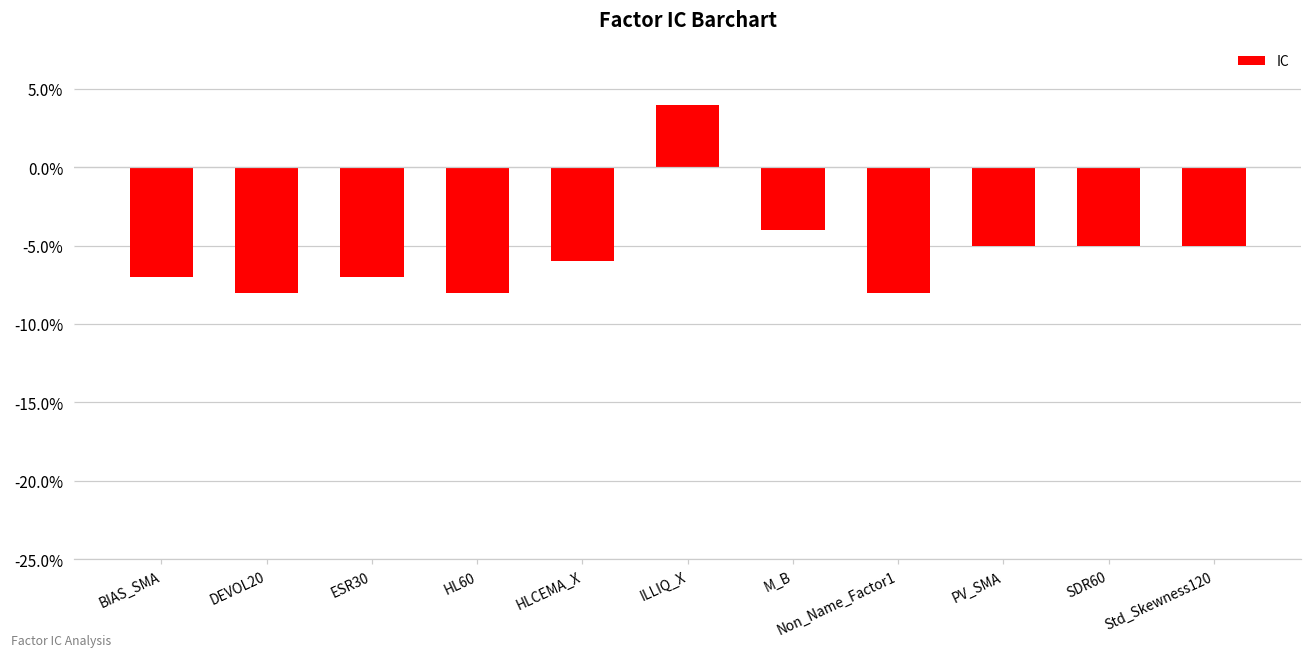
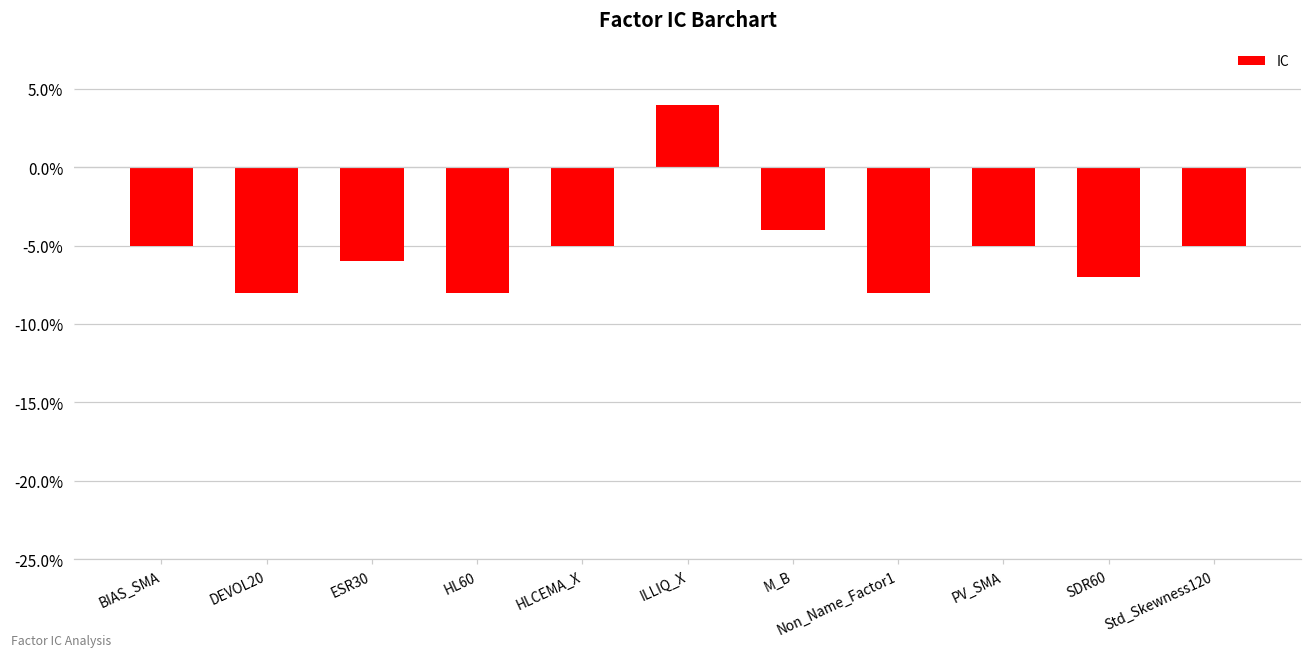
  {
-   "BIAS_SMA": "-7.0%",
+   "BIAS_SMA": "-5.0%",
    "DEVOL20": "-8.0%",
-   "ESR30": "-7.0%",
+   "ESR30": "-6.0%",
    "HL60": "-8.0%",
-   "HLCEMA_X": "-6.0%",
+   "HLCEMA_X": "-5.0%",
    "ILLIQ_X": "4.0%",
    "M_B": "-4.0%",
    "Non_Name_Factor1": "-8.0%",
    "PV_SMA": "-5.0%",
-   "SDR60": "-5.0%",
+   "SDR60": "-7.0%",
    "Std_Skewness120": "-5.0%"
  }
